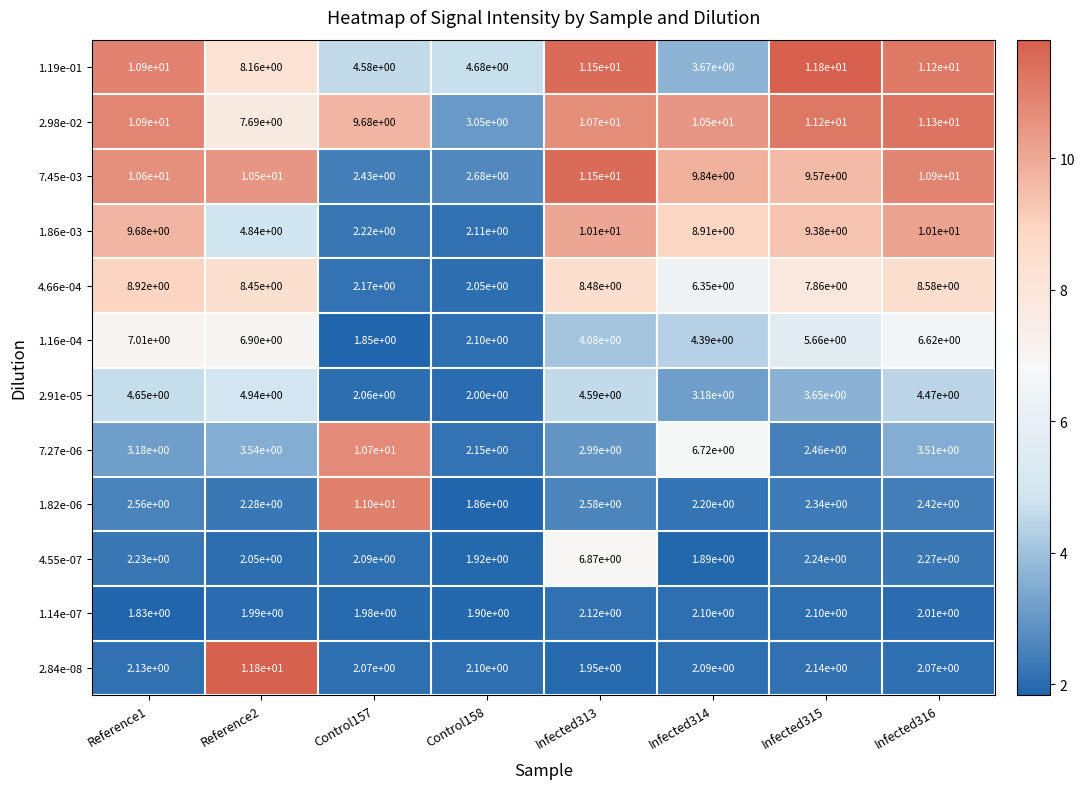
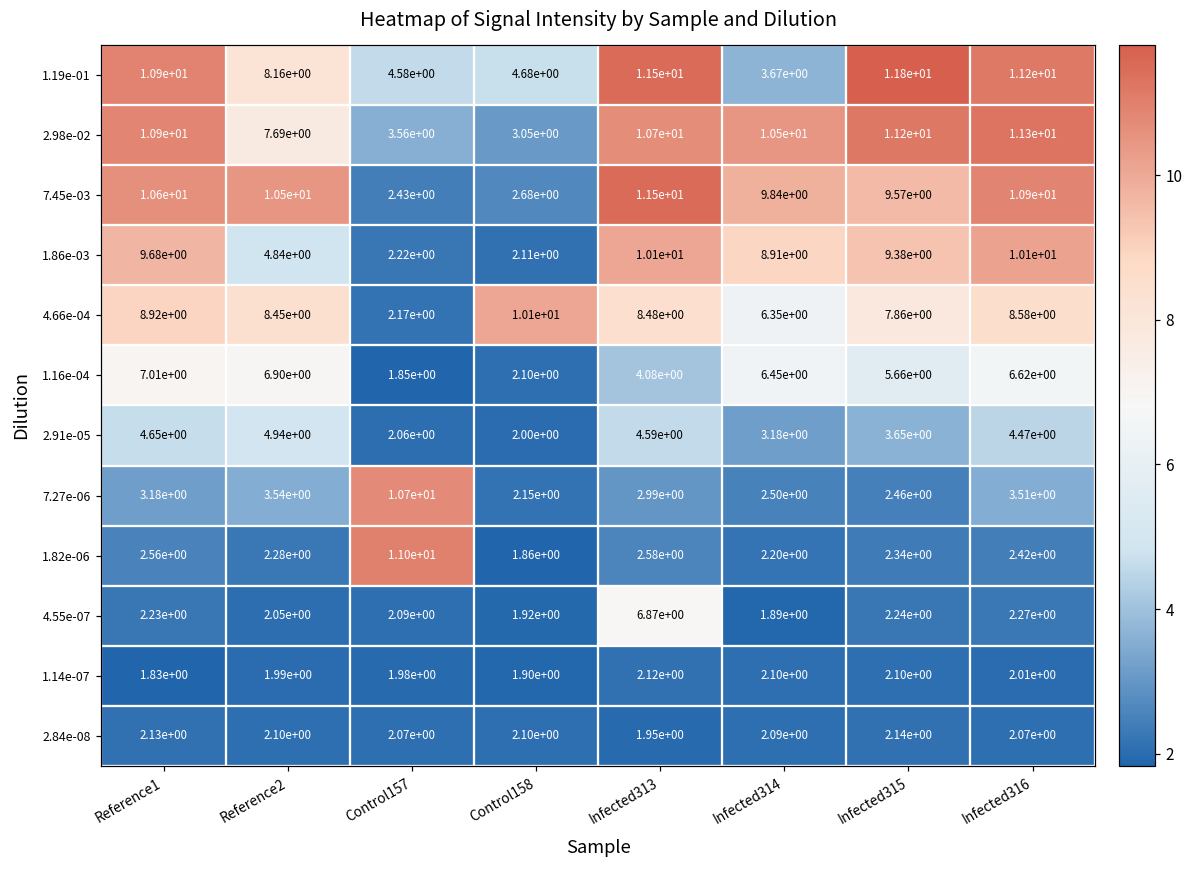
  {
    "1.19e-01": {
      "Reference1": "1.09e+01",
      "Reference2": "8.16e+00",
      "Control157": "4.58e+00",
      "Control158": "4.68e+00",
      "Infected313": "1.15e+01",
      "Infected314": "3.67e+00",
      "Infected315": "1.18e+01",
      "Infected316": "1.12e+01"
    },
    "2.98e-02": {
      "Reference1": "1.09e+01",
      "Reference2": "7.69e+00",
-     "Control157": "9.68e+00",
+     "Control157": "3.56e+00",
      "Control158": "3.05e+00",
      "Infected313": "1.07e+01",
      "Infected314": "1.05e+01",
      "Infected315": "1.12e+01",
      "Infected316": "1.13e+01"
    },
    "7.45e-03": {
      "Reference1": "1.06e+01",
      "Reference2": "1.05e+01",
      "Control157": "2.43e+00",
      "Control158": "2.68e+00",
      "Infected313": "1.15e+01",
      "Infected314": "9.84e+00",
      "Infected315": "9.57e+00",
      "Infected316": "1.09e+01"
    },
    "1.86e-03": {
      "Reference1": "9.68e+00",
      "Reference2": "4.84e+00",
      "Control157": "2.22e+00",
      "Control158": "2.11e+00",
      "Infected313": "1.01e+01",
      "Infected314": "8.91e+00",
      "Infected315": "9.38e+00",
      "Infected316": "1.01e+01"
    },
    "4.66e-04": {
      "Reference1": "8.92e+00",
      "Reference2": "8.45e+00",
      "Control157": "2.17e+00",
-     "Control158": "2.05e+00",
+     "Control158": "1.01e+01",
      "Infected313": "8.48e+00",
      "Infected314": "6.35e+00",
      "Infected315": "7.86e+00",
      "Infected316": "8.58e+00"
    },
    "1.16e-04": {
      "Reference1": "7.01e+00",
      "Reference2": "6.90e+00",
      "Control157": "1.85e+00",
      "Control158": "2.10e+00",
      "Infected313": "4.08e+00",
-     "Infected314": "4.39e+00",
+     "Infected314": "6.45e+00",
      "Infected315": "5.66e+00",
      "Infected316": "6.62e+00"
    },
    "2.91e-05": {
      "Reference1": "4.65e+00",
      "Reference2": "4.94e+00",
      "Control157": "2.06e+00",
      "Control158": "2.00e+00",
      "Infected313": "4.59e+00",
      "Infected314": "3.18e+00",
      "Infected315": "3.65e+00",
      "Infected316": "4.47e+00"
    },
    "7.27e-06": {
      "Reference1": "3.18e+00",
      "Reference2": "3.54e+00",
      "Control157": "1.07e+01",
      "Control158": "2.15e+00",
      "Infected313": "2.99e+00",
-     "Infected314": "6.72e+00",
+     "Infected314": "2.50e+00",
      "Infected315": "2.46e+00",
      "Infected316": "3.51e+00"
    },
    "1.82e-06": {
      "Reference1": "2.56e+00",
      "Reference2": "2.28e+00",
      "Control157": "1.10e+01",
      "Control158": "1.86e+00",
      "Infected313": "2.58e+00",
      "Infected314": "2.20e+00",
      "Infected315": "2.34e+00",
      "Infected316": "2.42e+00"
    },
    "4.55e-07": {
      "Reference1": "2.23e+00",
      "Reference2": "2.05e+00",
      "Control157": "2.09e+00",
      "Control158": "1.92e+00",
      "Infected313": "6.87e+00",
      "Infected314": "1.89e+00",
      "Infected315": "2.24e+00",
      "Infected316": "2.27e+00"
    },
    "1.14e-07": {
      "Reference1": "1.83e+00",
      "Reference2": "1.99e+00",
      "Control157": "1.98e+00",
      "Control158": "1.90e+00",
      "Infected313": "2.12e+00",
      "Infected314": "2.10e+00",
      "Infected315": "2.10e+00",
      "Infected316": "2.01e+00"
    },
    "2.84e-08": {
      "Reference1": "2.13e+00",
-     "Reference2": "1.18e+01",
+     "Reference2": "2.10e+00",
      "Control157": "2.07e+00",
      "Control158": "2.10e+00",
      "Infected313": "1.95e+00",
      "Infected314": "2.09e+00",
      "Infected315": "2.14e+00",
      "Infected316": "2.07e+00"
    }
  }
